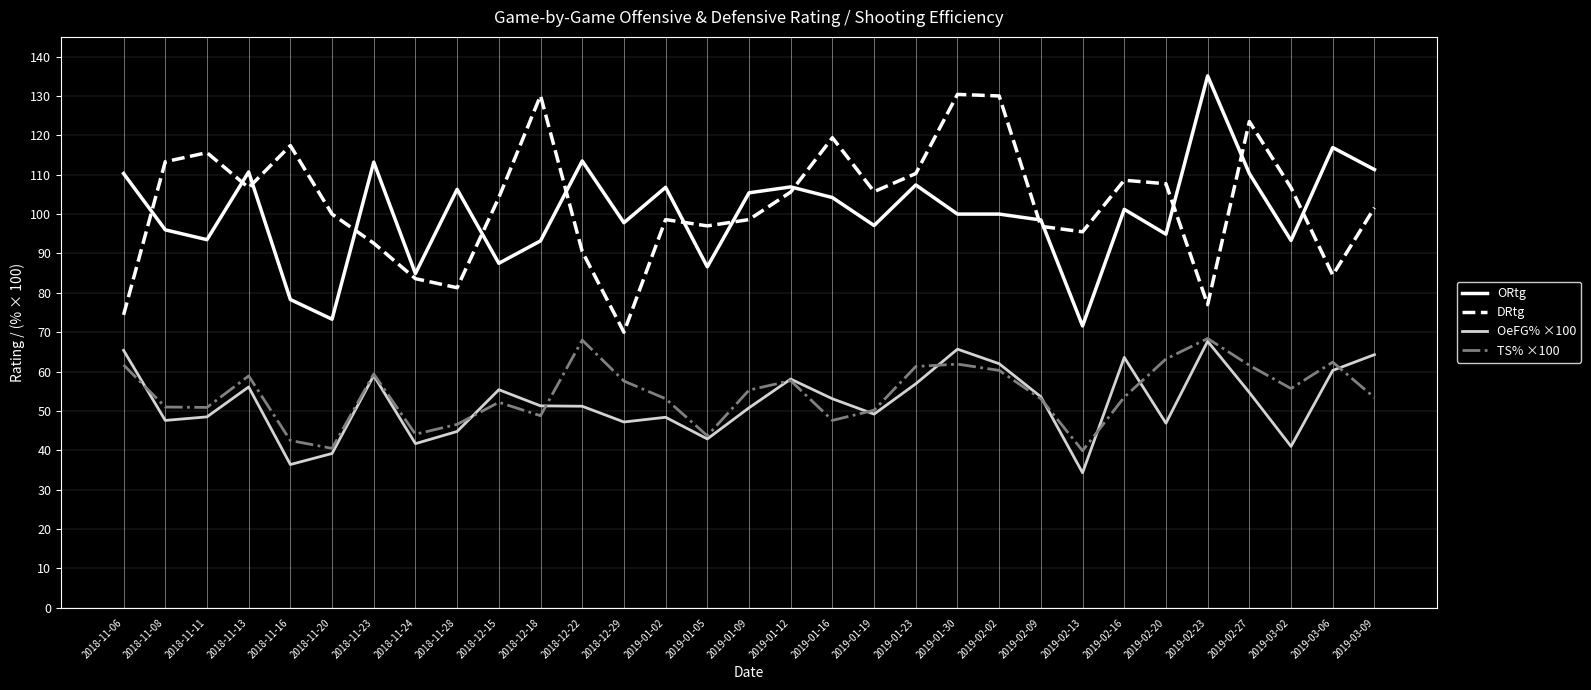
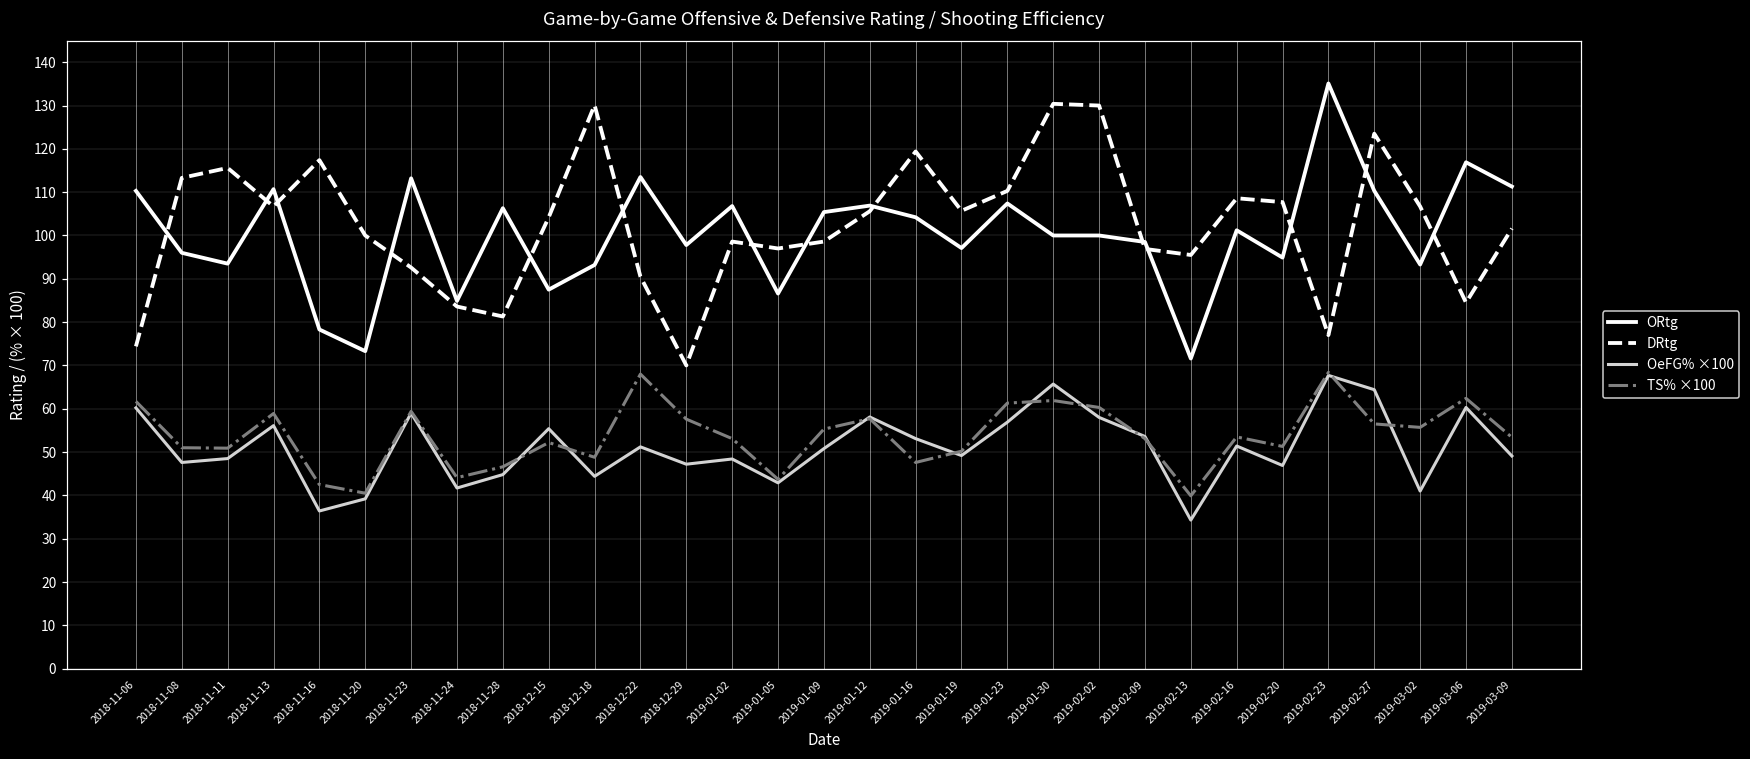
  {
    "OeFG% ×100": {
-     "2018-11-06": 65,
+     "2018-11-06": 60,
      "2018-11-08": 48,
      "2018-11-11": 49,
      "2018-11-13": 56,
      "2018-11-16": 36,
      "2018-11-20": 39,
      "2018-11-24": 42,
      "2018-11-28": 45,
      "2018-12-15": 55,
-     "2018-12-18": 51,
+     "2018-12-18": 44,
      "2018-12-22": 51,
      "2018-12-29": 47,
      "2019-01-02": 48,
      "2019-01-05": 43,
      "2019-01-09": 51,
      "2019-01-16": 53,
      "2019-01-19": 49,
      "2019-01-23": 57,
      "2019-01-30": 66,
-     "2019-02-02": 62,
+     "2019-02-02": 58,
      "2019-02-13": 34,
-     "2019-02-16": 64,
+     "2019-02-16": 51,
      "2019-02-20": 47,
      "2019-02-23": 68,
-     "2019-02-27": 55,
+     "2019-02-27": 64,
      "2019-03-02": 41,
      "2019-03-06": 60,
-     "2019-03-09": 64
+     "2019-03-09": 49
    },
    "TS% ×100": {
      "2018-11-06": 62,
      "2018-11-08": 51,
      "2018-11-11": 51,
      "2018-11-13": 59,
      "2018-11-16": 43,
      "2018-11-20": 41,
      "2018-11-24": 44,
      "2018-11-28": 47,
      "2018-12-15": 52,
      "2018-12-18": 49,
      "2018-12-22": 68,
      "2018-12-29": 58,
      "2019-01-02": 53,
      "2019-01-05": 44,
      "2019-01-09": 55,
      "2019-01-16": 48,
      "2019-01-19": 50,
      "2019-01-23": 61,
      "2019-01-30": 62,
      "2019-02-02": 60,
      "2019-02-13": 40,
      "2019-02-16": 54,
-     "2019-02-20": 63,
+     "2019-02-20": 51,
      "2019-02-23": 68,
-     "2019-02-27": 62,
+     "2019-02-27": 56,
      "2019-03-02": 56,
      "2019-03-06": 62,
      "2019-03-09": 53
    }
  }
